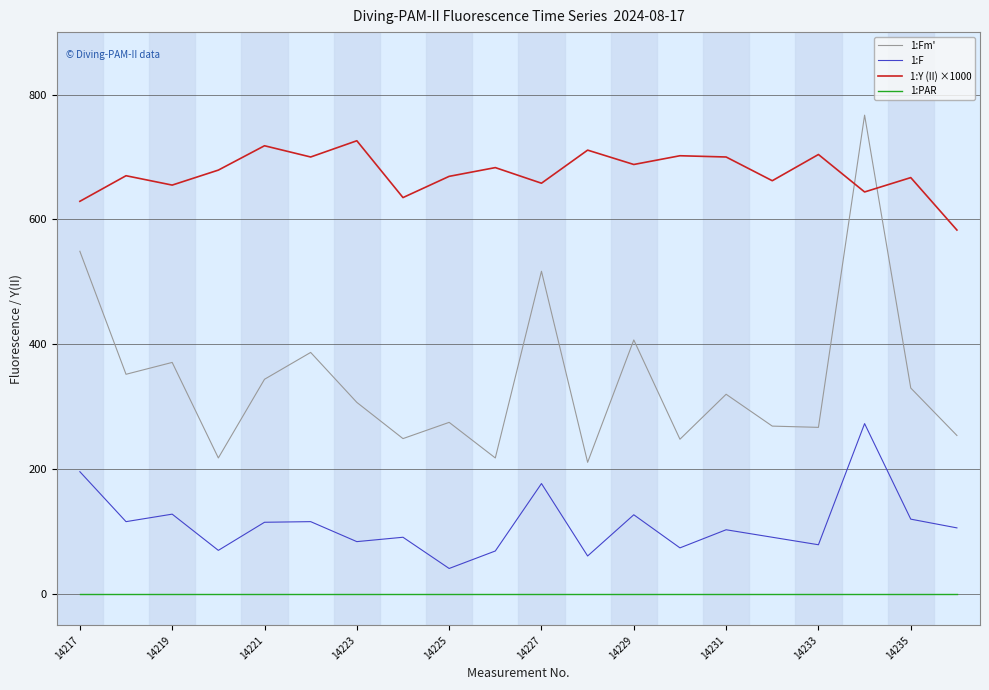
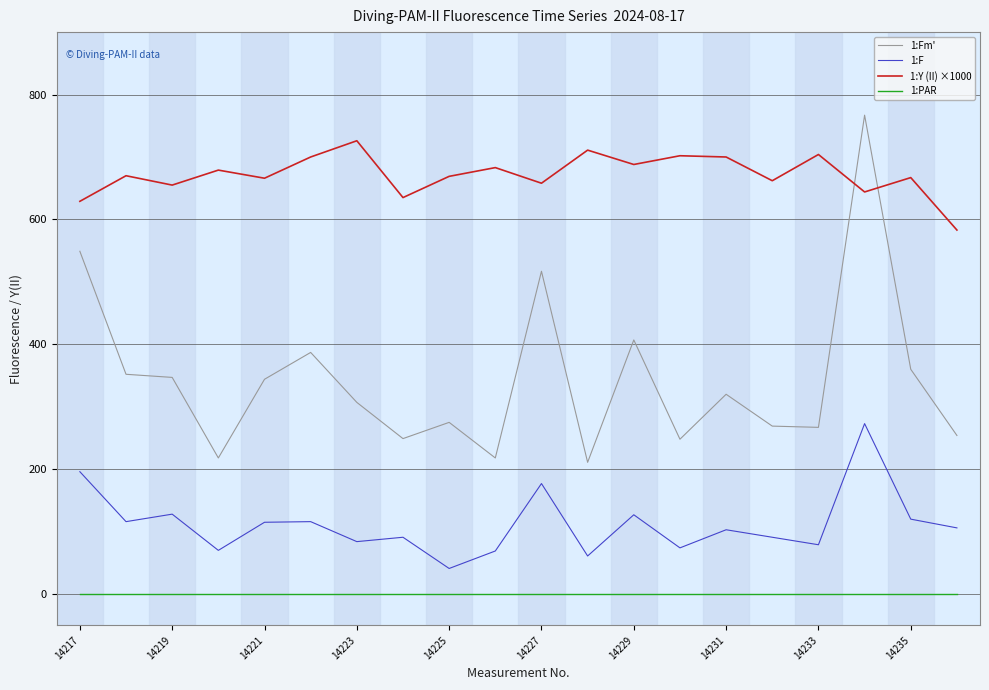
  {
    "1:Fm'": {
      "14217": 550,
-     "14219": 370,
+     "14219": 350,
      "14221": 340,
      "14223": 310,
      "14225": 280,
      "14227": 520,
      "14229": 410,
      "14231": 320,
      "14233": 270,
-     "14235": 330
+     "14235": 360
    },
    "1:F": {
      "14217": 200,
      "14219": 130,
      "14221": 120,
      "14223": 80,
      "14225": 40,
      "14227": 180,
      "14229": 130,
      "14231": 100,
      "14233": 80,
      "14235": 120
    },
    "1:Y (II) ×1000": {
      "14217": 630,
      "14219": 660,
-     "14221": 720,
+     "14221": 670,
      "14223": 730,
      "14225": 670,
      "14227": 660,
      "14229": 690,
      "14231": 700,
      "14233": 700,
      "14235": 670
    },
    "1:PAR": {
      "14217": 0,
      "14219": 0,
      "14221": 0,
      "14223": 0,
      "14225": 0,
      "14227": 0,
      "14229": 0,
      "14231": 0,
      "14233": 0,
      "14235": 0
    }
  }
